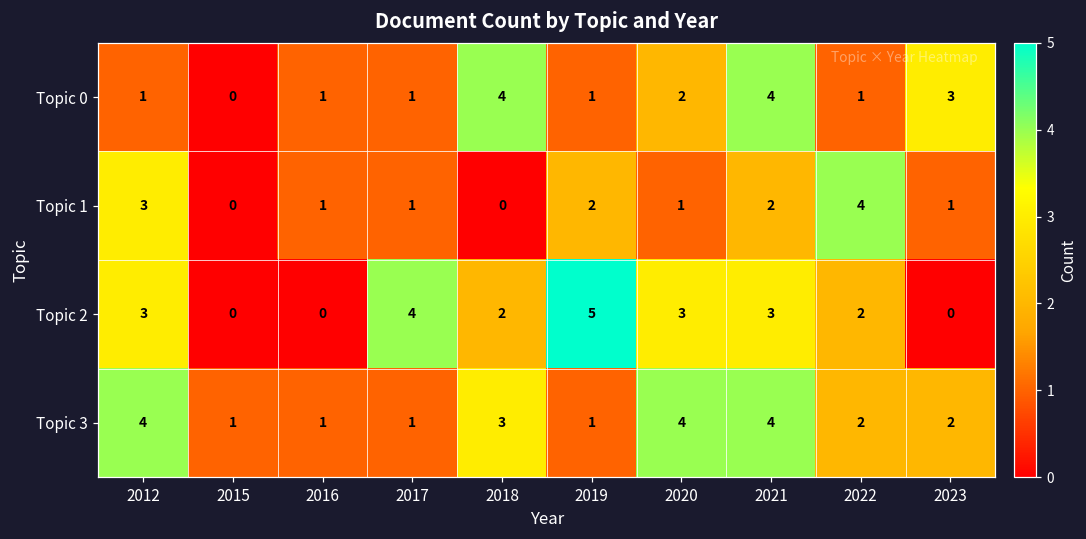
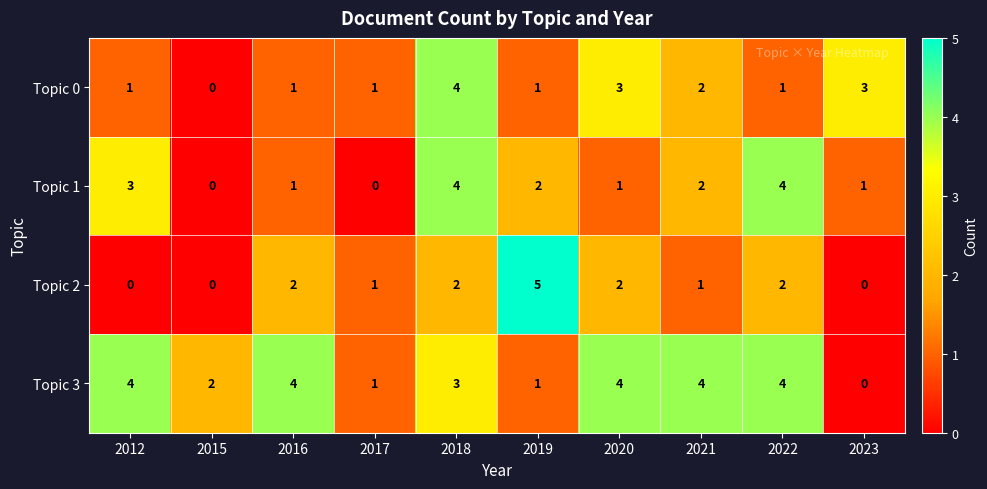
  {
    "Topic 0": {
      "2012": 1,
      "2015": 0,
      "2016": 1,
      "2017": 1,
      "2018": 4,
      "2019": 1,
-     "2020": 2,
-     "2021": 4,
+     "2020": 3,
+     "2021": 2,
      "2023": 3
    },
    "Topic 1": {
      "2012": 3,
      "2015": 0,
      "2016": 1,
-     "2017": 1,
-     "2018": 0,
+     "2017": 0,
+     "2018": 4,
      "2019": 2,
      "2020": 1,
      "2021": 2,
      "2022": 4,
      "2023": 1
    },
    "Topic 2": {
-     "2012": 3,
+     "2012": 0,
      "2015": 0,
-     "2016": 0,
-     "2017": 4,
+     "2016": 2,
+     "2017": 1,
      "2018": 2,
      "2019": 5,
-     "2020": 3,
-     "2021": 3,
+     "2020": 2,
+     "2021": 1,
      "2022": 2,
      "2023": 0
    },
    "Topic 3": {
      "2012": 4,
-     "2015": 1,
-     "2016": 1,
+     "2015": 2,
+     "2016": 4,
      "2017": 1,
      "2018": 3,
      "2019": 1,
      "2020": 4,
      "2021": 4,
-     "2022": 2,
-     "2023": 2
+     "2022": 4,
+     "2023": 0
    }
  }
